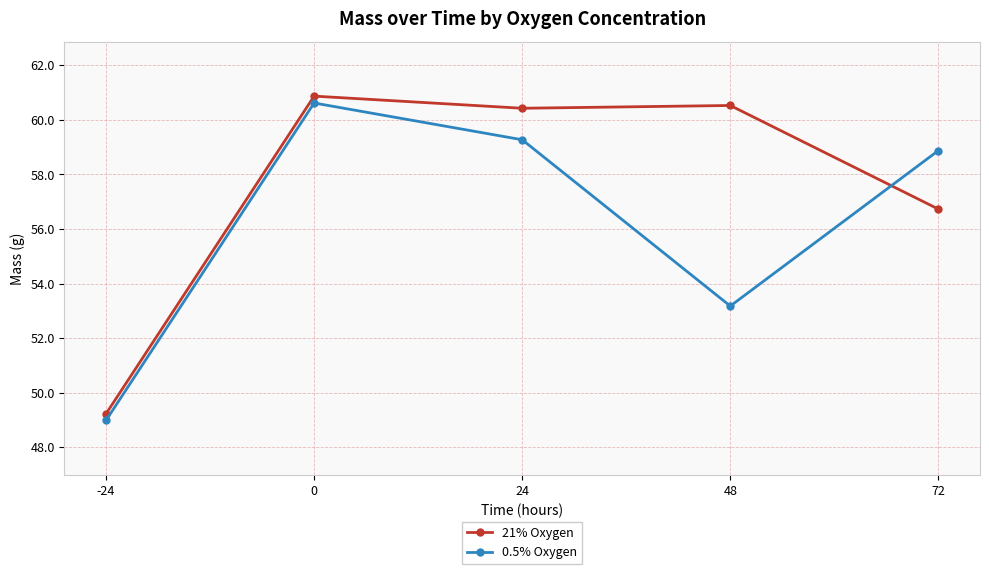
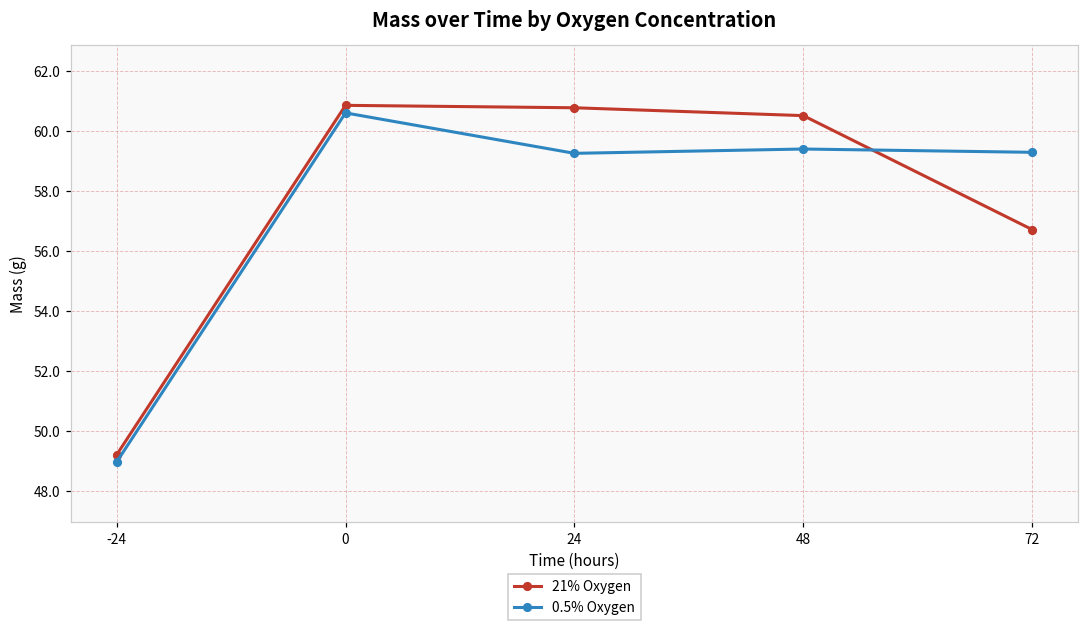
  {
    "21% Oxygen": {
      "-24": 49.2,
      "0": 60.9,
-     "24": 60.4,
+     "24": 60.8,
      "48": 60.5,
      "72": 56.7
    },
    "0.5% Oxygen": {
      "-24": 49.0,
      "0": 60.6,
      "24": 59.3,
-     "48": 53.2,
-     "72": 58.9
+     "48": 59.4,
+     "72": 59.3
    }
  }
